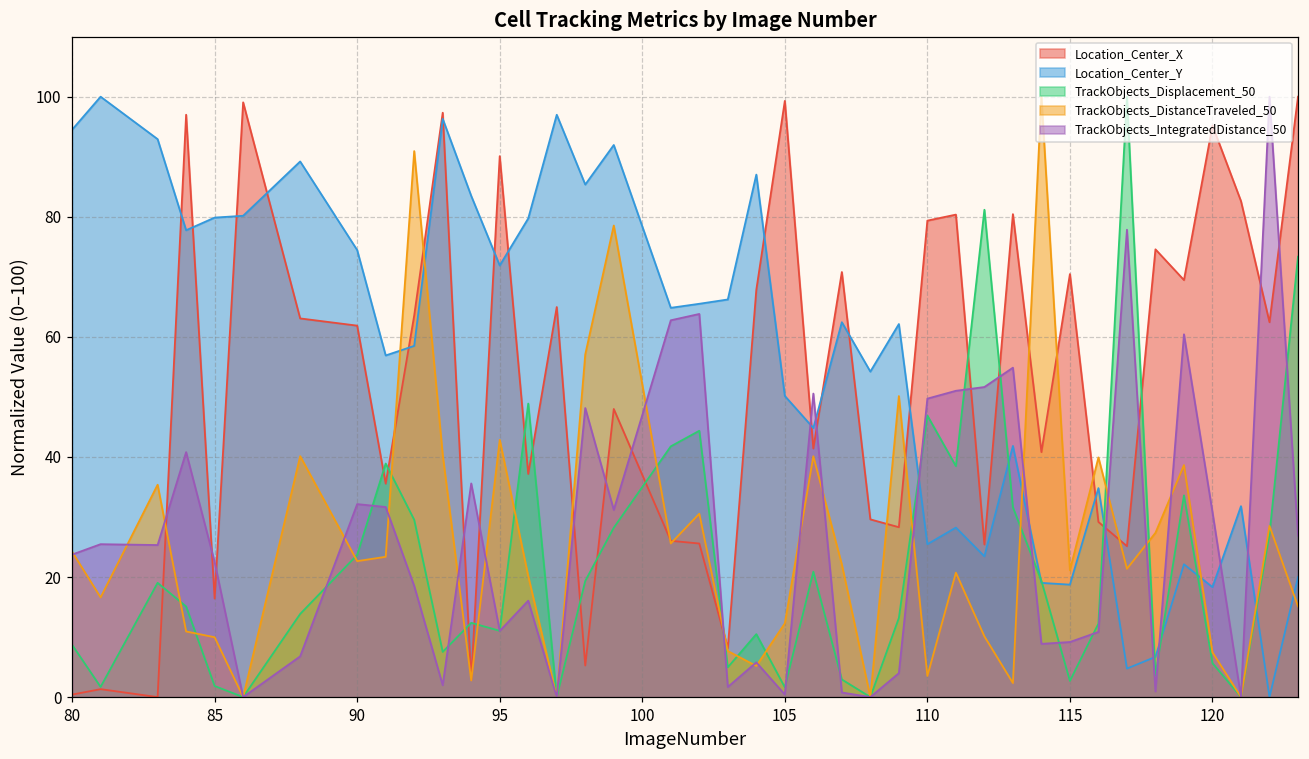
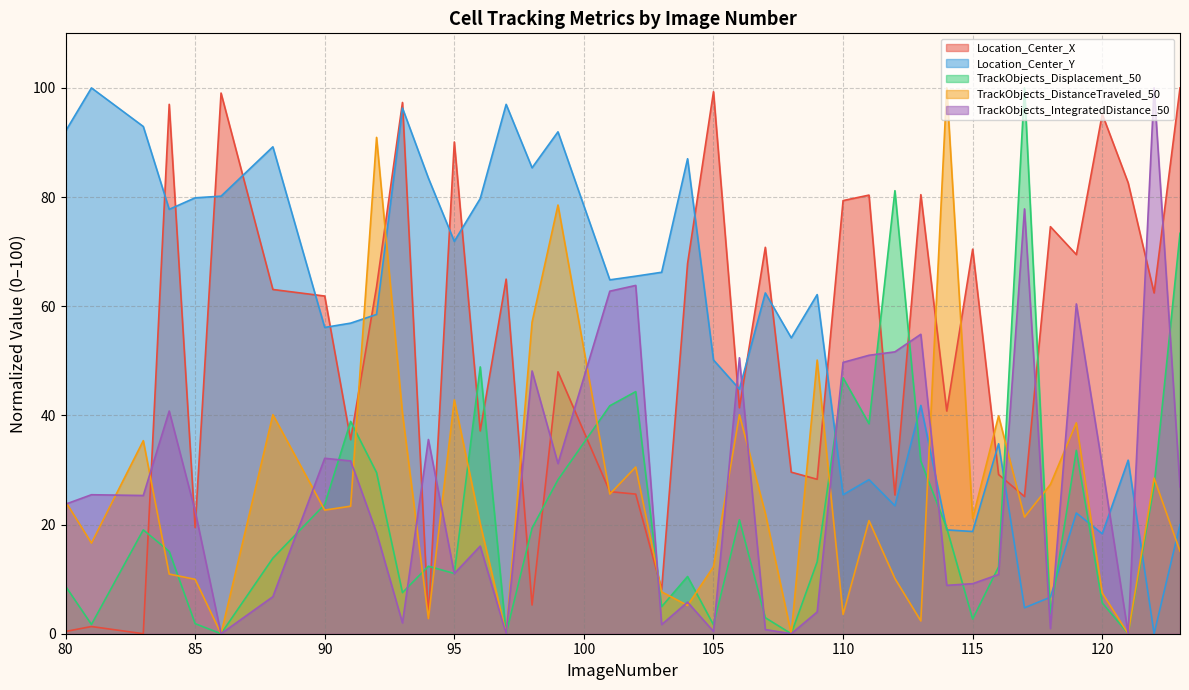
  {
    "Location_Center_X": {
      "80": 0,
-     "85": 16,
+     "85": 19,
      "90": 62,
      "95": 90,
      "105": 99,
      "110": 79,
      "115": 70
    },
    "Location_Center_Y": {
-     "80": 95,
+     "80": 92,
      "85": 80,
-     "90": 74,
+     "90": 56,
      "95": 72,
      "105": 50,
      "110": 25,
      "115": 19,
      "120": 18
    },
    "TrackObjects_Displacement_50": {
      "80": 9,
      "85": 2,
      "90": 24,
      "105": 2,
      "110": 47,
      "115": 3,
      "120": 6
    },
    "TrackObjects_DistanceTraveled_50": {
      "80": 24,
      "85": 10,
      "90": 23,
      "95": 43,
      "105": 12,
      "110": 4,
      "115": 21,
      "120": 7
    },
    "TrackObjects_IntegratedDistance_50": {
      "80": 24,
      "85": 22,
      "90": 32,
      "105": 0,
      "110": 50,
      "115": 9,
      "120": 31
    }
  }
